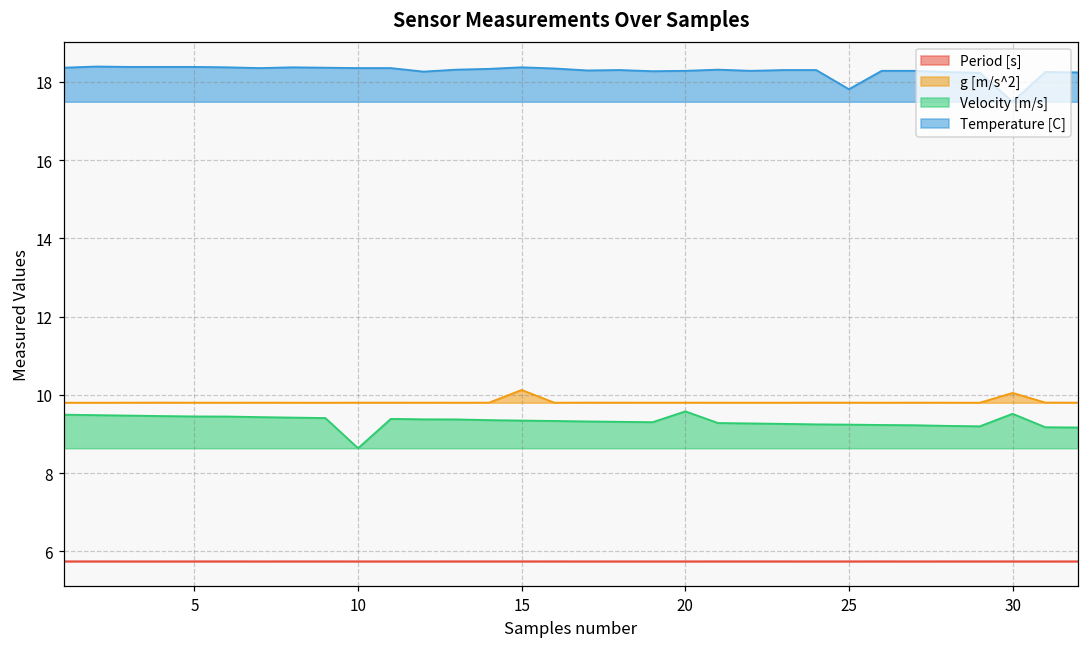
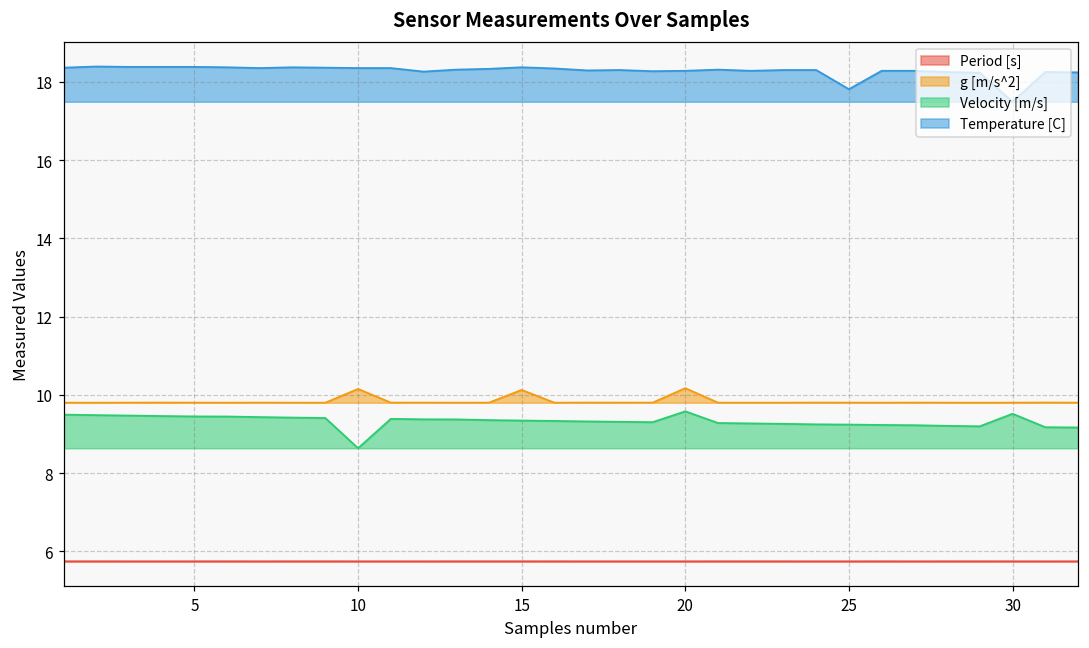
  {
    "Period [s]": {
      "5": 5.7,
      "10": 5.7,
      "15": 5.7,
      "20": 5.7,
      "25": 5.7,
      "30": 5.7
    },
    "g [m/s^2]": {
      "5": 9.8,
-     "10": 9.8,
+     "10": 10.1,
      "15": 10.1,
-     "20": 9.8,
+     "20": 10.2,
      "25": 9.8,
-     "30": 10.0
+     "30": 9.8
    },
    "Velocity [m/s]": {
      "5": 9.4,
      "10": 8.6,
      "15": 9.3,
      "20": 9.6,
      "25": 9.2,
      "30": 9.5
    },
    "Temperature [C]": {
      "5": 18.4,
      "10": 18.4,
      "15": 18.4,
      "20": 18.3,
      "25": 17.8
    }
  }
